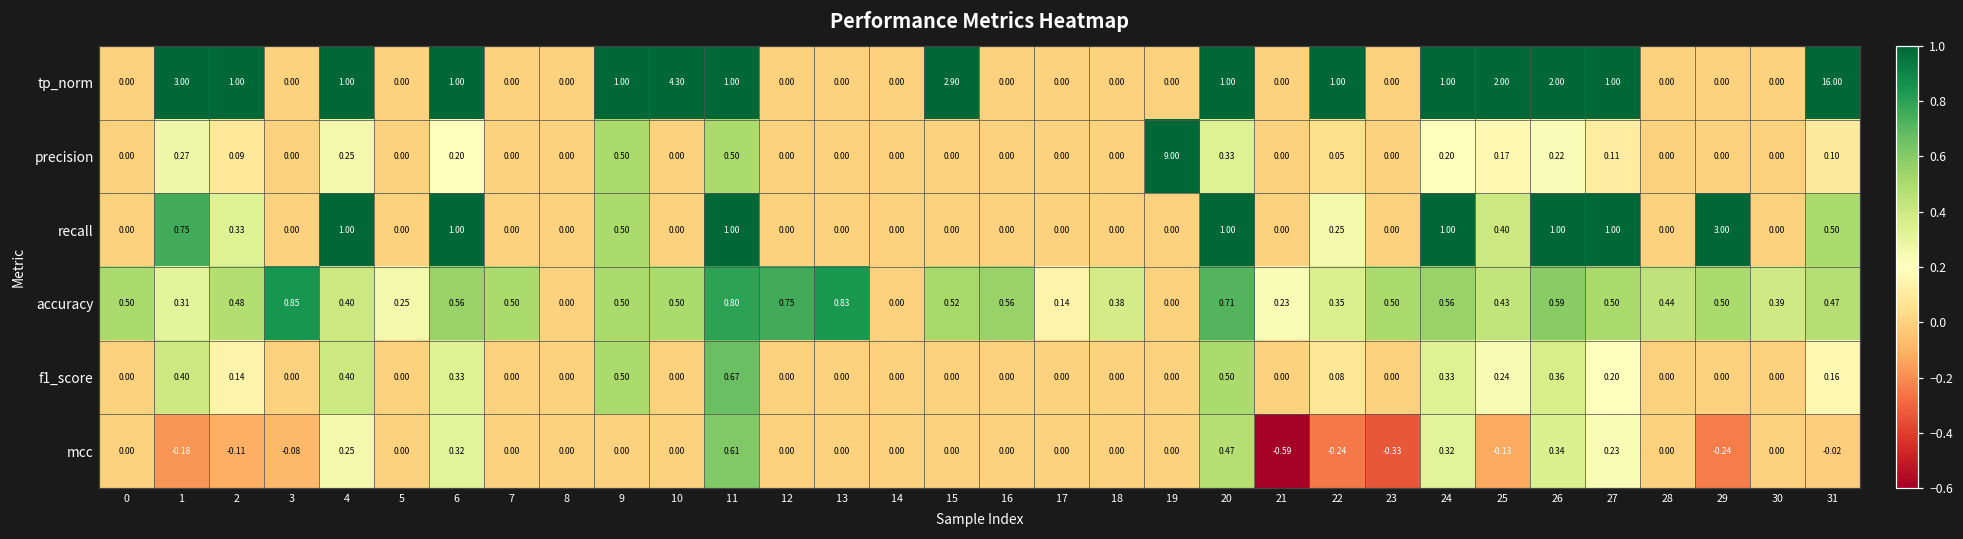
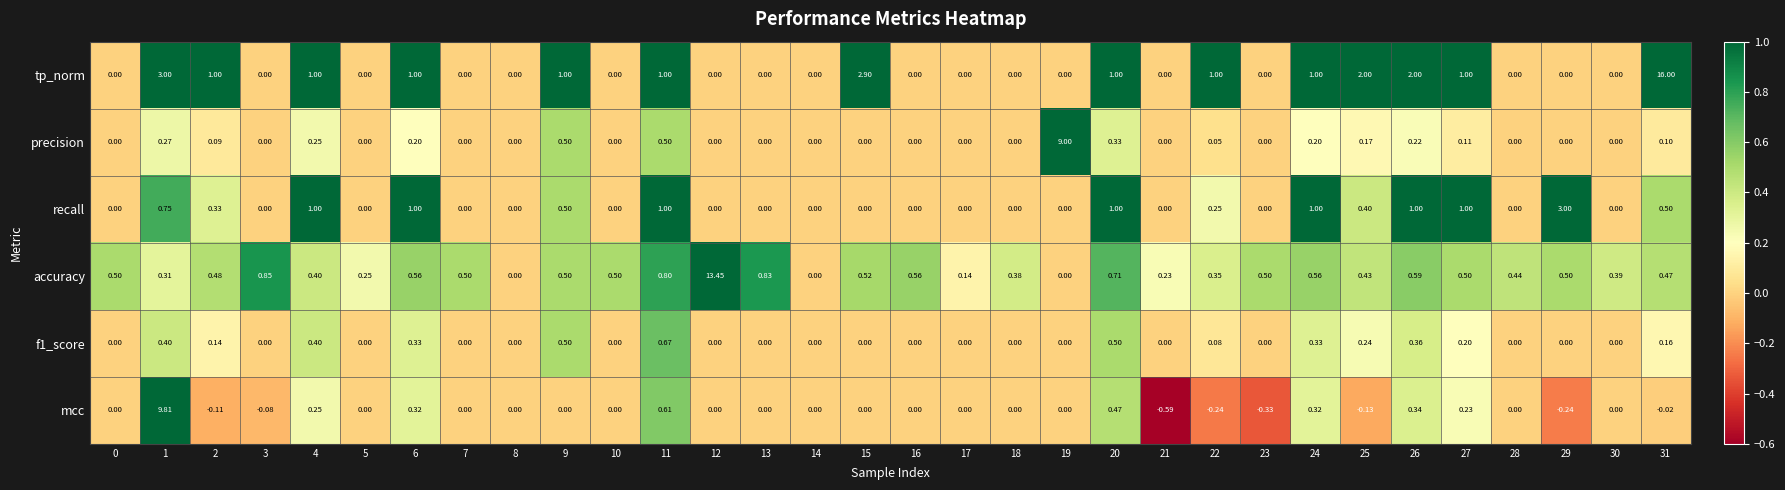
  {
    "tp_norm": {
      "0": 0.00,
      "1": 3.00,
      "2": 1.00,
      "3": 0.00,
      "4": 1.00,
      "5": 0.00,
      "6": 1.00,
      "7": 0.00,
      "8": 0.00,
      "9": 1.00,
-     "10": 4.30,
+     "10": 0.00,
      "11": 1.00,
      "12": 0.00,
      "13": 0.00,
      "14": 0.00,
      "15": 2.90,
      "16": 0.00,
      "17": 0.00,
      "18": 0.00,
      "19": 0.00,
      "20": 1.00,
      "21": 0.00,
      "22": 1.00,
      "23": 0.00,
      "24": 1.00,
      "25": 2.00,
      "26": 2.00,
      "27": 1.00,
      "28": 0.00,
      "29": 0.00,
      "30": 0.00,
      "31": 16.00
    },
    "precision": {
      "0": 0.00,
      "1": 0.27,
      "2": 0.09,
      "3": 0.00,
      "4": 0.25,
      "5": 0.00,
      "6": 0.20,
      "7": 0.00,
      "8": 0.00,
      "9": 0.50,
      "10": 0.00,
      "11": 0.50,
      "12": 0.00,
      "13": 0.00,
      "14": 0.00,
      "15": 0.00,
      "16": 0.00,
      "17": 0.00,
      "18": 0.00,
      "19": 9.00,
      "20": 0.33,
      "21": 0.00,
      "22": 0.05,
      "23": 0.00,
      "24": 0.20,
      "25": 0.17,
      "26": 0.22,
      "27": 0.11,
      "28": 0.00,
      "29": 0.00,
      "30": 0.00,
      "31": 0.10
    },
    "recall": {
      "0": 0.00,
      "1": 0.75,
      "2": 0.33,
      "3": 0.00,
      "4": 1.00,
      "5": 0.00,
      "6": 1.00,
      "7": 0.00,
      "8": 0.00,
      "9": 0.50,
      "10": 0.00,
      "11": 1.00,
      "12": 0.00,
      "13": 0.00,
      "14": 0.00,
      "15": 0.00,
      "16": 0.00,
      "17": 0.00,
      "18": 0.00,
      "19": 0.00,
      "20": 1.00,
      "21": 0.00,
      "22": 0.25,
      "23": 0.00,
      "24": 1.00,
      "25": 0.40,
      "26": 1.00,
      "27": 1.00,
      "28": 0.00,
      "29": 3.00,
      "30": 0.00,
      "31": 0.50
    },
    "accuracy": {
      "0": 0.50,
      "1": 0.31,
      "2": 0.48,
      "3": 0.85,
      "4": 0.40,
      "5": 0.25,
      "6": 0.56,
      "7": 0.50,
      "8": 0.00,
      "9": 0.50,
      "10": 0.50,
      "11": 0.80,
-     "12": 0.75,
+     "12": 13.45,
      "13": 0.83,
      "14": 0.00,
      "15": 0.52,
      "16": 0.56,
      "17": 0.14,
      "18": 0.38,
      "19": 0.00,
      "20": 0.71,
      "21": 0.23,
      "22": 0.35,
      "23": 0.50,
      "24": 0.56,
      "25": 0.43,
      "26": 0.59,
      "27": 0.50,
      "28": 0.44,
      "29": 0.50,
      "30": 0.39,
      "31": 0.47
    },
    "f1_score": {
      "0": 0.00,
      "1": 0.40,
      "2": 0.14,
      "3": 0.00,
      "4": 0.40,
      "5": 0.00,
      "6": 0.33,
      "7": 0.00,
      "8": 0.00,
      "9": 0.50,
      "10": 0.00,
      "11": 0.67,
      "12": 0.00,
      "13": 0.00,
      "14": 0.00,
      "15": 0.00,
      "16": 0.00,
      "17": 0.00,
      "18": 0.00,
      "19": 0.00,
      "20": 0.50,
      "21": 0.00,
      "22": 0.08,
      "23": 0.00,
      "24": 0.33,
      "25": 0.24,
      "26": 0.36,
      "27": 0.20,
      "28": 0.00,
      "29": 0.00,
      "30": 0.00,
      "31": 0.16
    },
    "mcc": {
      "0": 0.00,
-     "1": -0.18,
+     "1": 9.81,
      "2": -0.11,
      "3": -0.08,
      "4": 0.25,
      "5": 0.00,
      "6": 0.32,
      "7": 0.00,
      "8": 0.00,
      "9": 0.00,
      "10": 0.00,
      "11": 0.61,
      "12": 0.00,
      "13": 0.00,
      "14": 0.00,
      "15": 0.00,
      "16": 0.00,
      "17": 0.00,
      "18": 0.00,
      "19": 0.00,
      "20": 0.47,
      "21": -0.59,
      "22": -0.24,
      "23": -0.33,
      "24": 0.32,
      "25": -0.13,
      "26": 0.34,
      "27": 0.23,
      "28": 0.00,
      "29": -0.24,
      "30": 0.00,
      "31": -0.02
    }
  }
